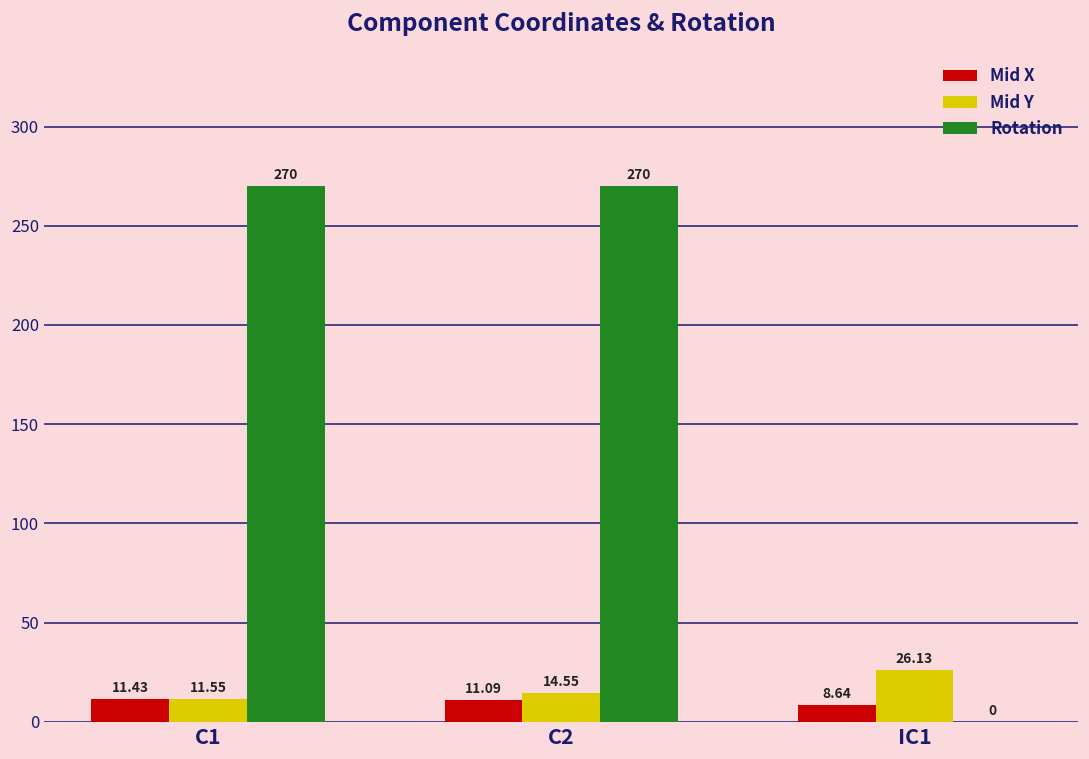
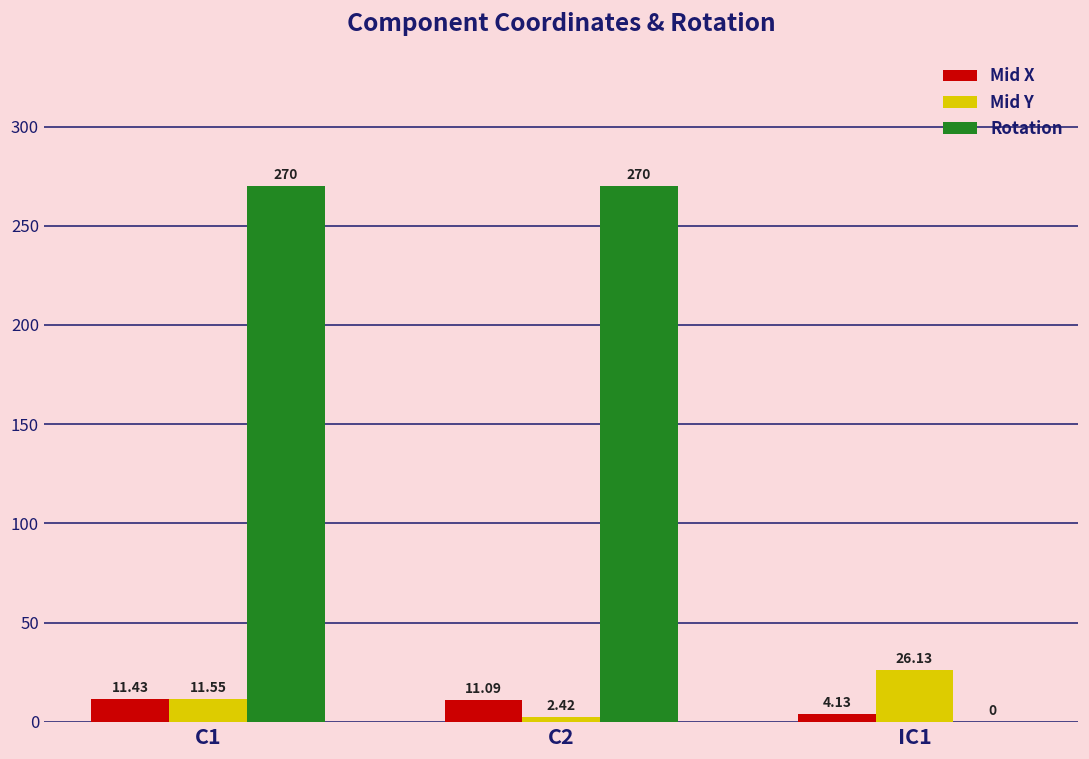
  {
    "Mid X": {
      "C1": 11.43,
      "C2": 11.09,
-     "IC1": 8.64
+     "IC1": 4.13
    },
    "Mid Y": {
      "C1": 11.55,
-     "C2": 14.55,
+     "C2": 2.42,
      "IC1": 26.13
    },
    "Rotation": {
      "C1": 270,
      "C2": 270,
      "IC1": 0
    }
  }
